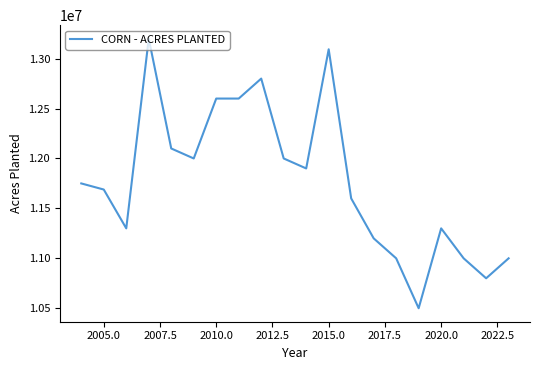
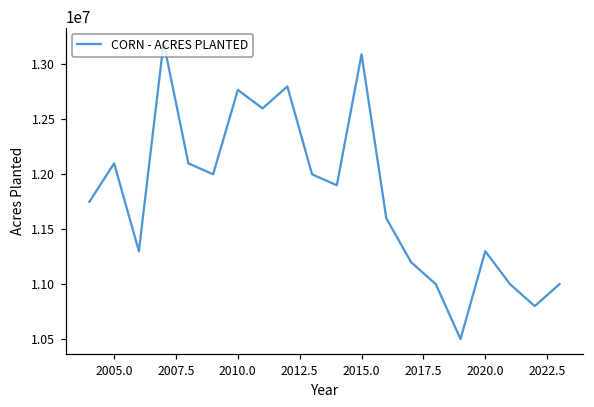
  {
-   "2005.0": 11700000,
-   "2010.0": 12600000,
+   "2005.0": 12100000,
+   "2010.0": 12800000,
    "2015.0": 13100000,
    "2020.0": 11300000
  }
